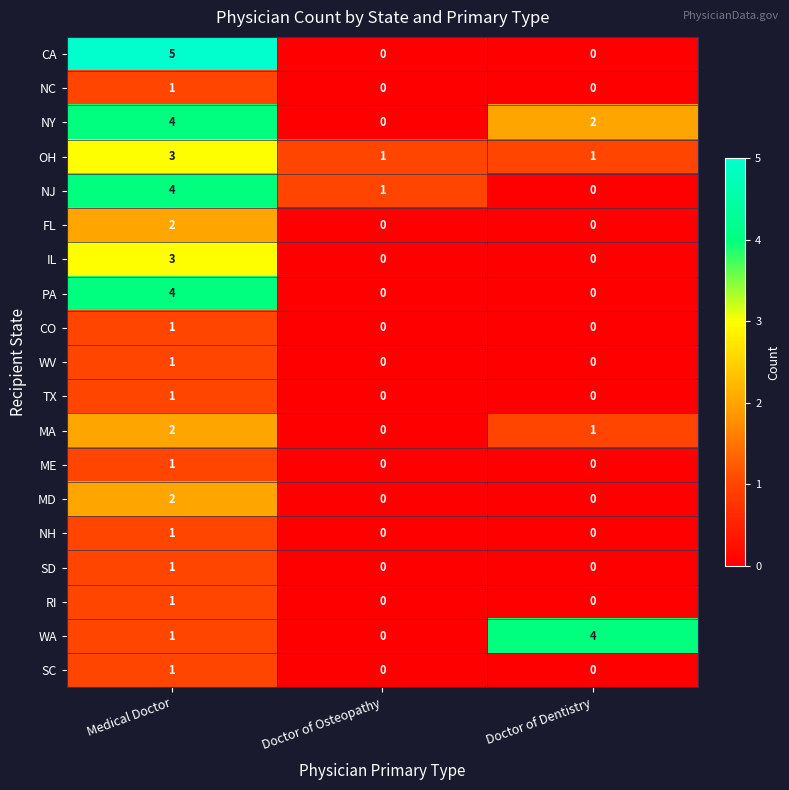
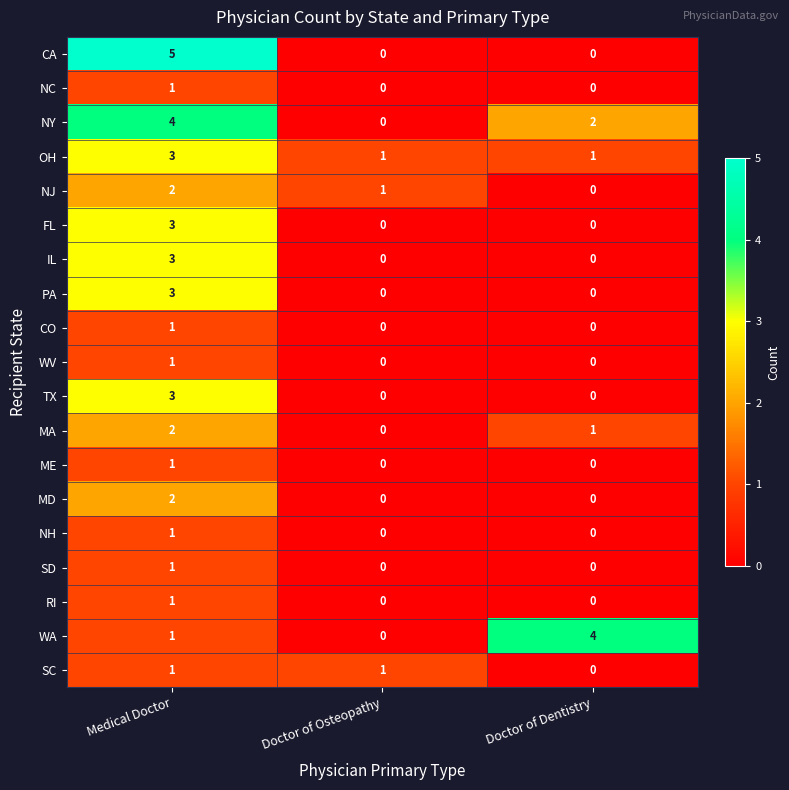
  {
    "CA": {
      "Medical Doctor": 5,
      "Doctor of Osteopathy": 0,
      "Doctor of Dentistry": 0
    },
    "NC": {
      "Medical Doctor": 1,
      "Doctor of Osteopathy": 0,
      "Doctor of Dentistry": 0
    },
    "NY": {
      "Medical Doctor": 4,
      "Doctor of Osteopathy": 0,
      "Doctor of Dentistry": 2
    },
    "OH": {
      "Medical Doctor": 3,
      "Doctor of Osteopathy": 1,
      "Doctor of Dentistry": 1
    },
    "NJ": {
-     "Medical Doctor": 4,
+     "Medical Doctor": 2,
      "Doctor of Osteopathy": 1,
      "Doctor of Dentistry": 0
    },
    "FL": {
-     "Medical Doctor": 2,
+     "Medical Doctor": 3,
      "Doctor of Osteopathy": 0,
      "Doctor of Dentistry": 0
    },
    "IL": {
      "Medical Doctor": 3,
      "Doctor of Osteopathy": 0,
      "Doctor of Dentistry": 0
    },
    "PA": {
-     "Medical Doctor": 4,
+     "Medical Doctor": 3,
      "Doctor of Osteopathy": 0,
      "Doctor of Dentistry": 0
    },
    "CO": {
      "Medical Doctor": 1,
      "Doctor of Osteopathy": 0,
      "Doctor of Dentistry": 0
    },
    "WV": {
      "Medical Doctor": 1,
      "Doctor of Osteopathy": 0,
      "Doctor of Dentistry": 0
    },
    "TX": {
-     "Medical Doctor": 1,
+     "Medical Doctor": 3,
      "Doctor of Osteopathy": 0,
      "Doctor of Dentistry": 0
    },
    "MA": {
      "Medical Doctor": 2,
      "Doctor of Osteopathy": 0,
      "Doctor of Dentistry": 1
    },
    "ME": {
      "Medical Doctor": 1,
      "Doctor of Osteopathy": 0,
      "Doctor of Dentistry": 0
    },
    "MD": {
      "Medical Doctor": 2,
      "Doctor of Osteopathy": 0,
      "Doctor of Dentistry": 0
    },
    "NH": {
      "Medical Doctor": 1,
      "Doctor of Osteopathy": 0,
      "Doctor of Dentistry": 0
    },
    "SD": {
      "Medical Doctor": 1,
      "Doctor of Osteopathy": 0,
      "Doctor of Dentistry": 0
    },
    "RI": {
      "Medical Doctor": 1,
      "Doctor of Osteopathy": 0,
      "Doctor of Dentistry": 0
    },
    "WA": {
      "Medical Doctor": 1,
      "Doctor of Osteopathy": 0,
      "Doctor of Dentistry": 4
    },
    "SC": {
      "Medical Doctor": 1,
-     "Doctor of Osteopathy": 0,
+     "Doctor of Osteopathy": 1,
      "Doctor of Dentistry": 0
    }
  }
